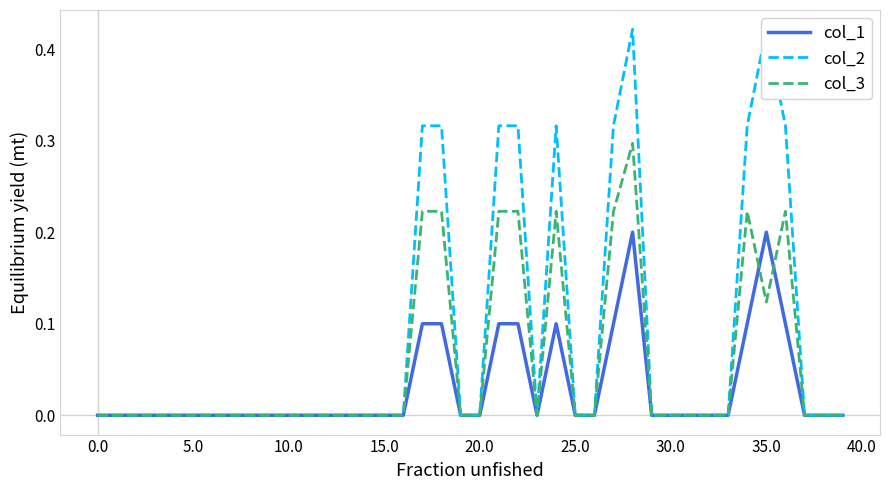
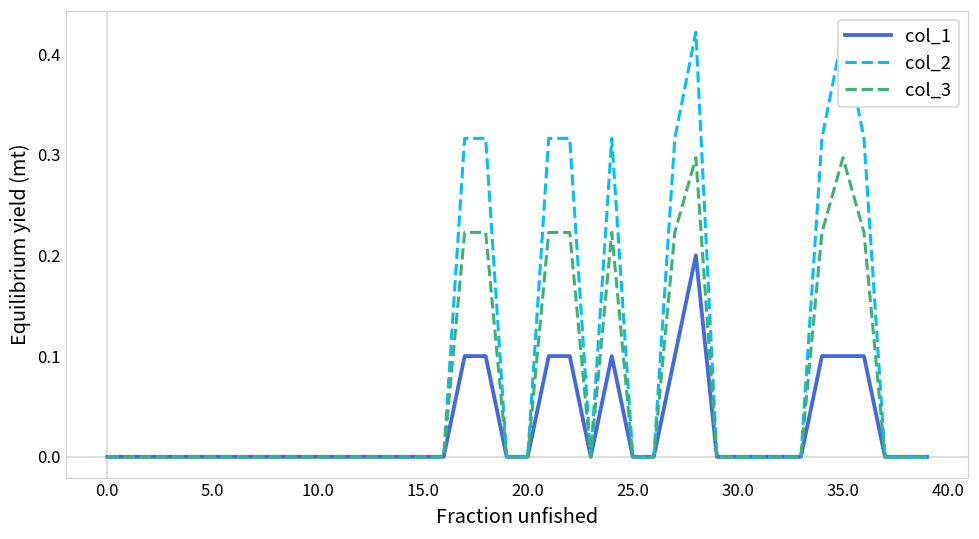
  {
    "col_1": {
-     "35.0": 0.2
+     "35.0": 0.1
    },
    "col_3": {
-     "35.0": 0.12
+     "35.0": 0.30
    }
  }
